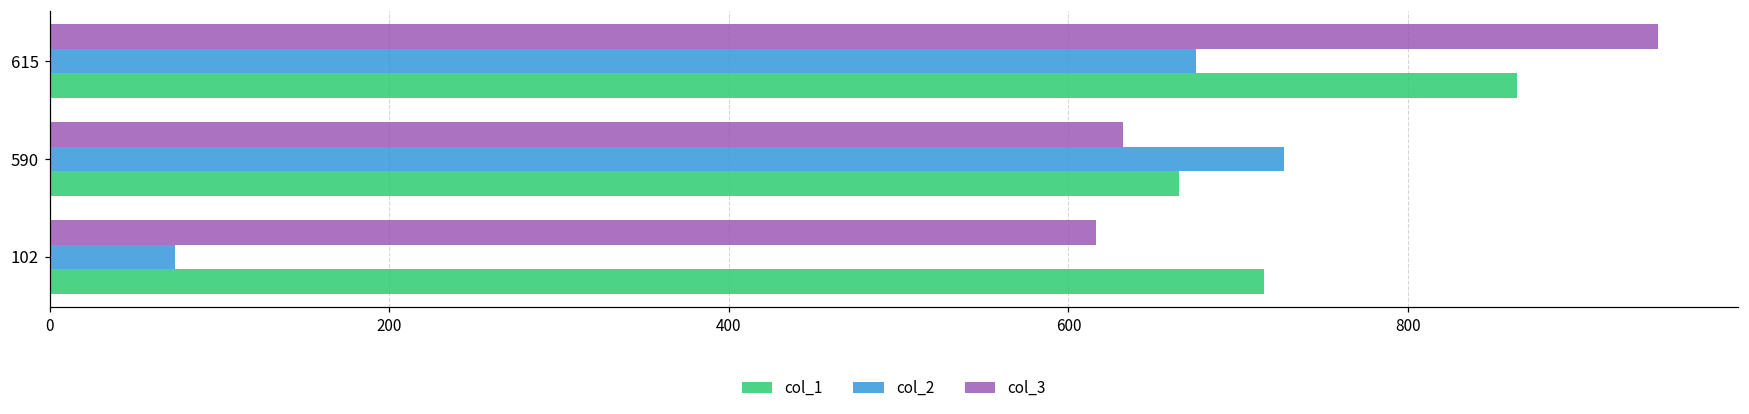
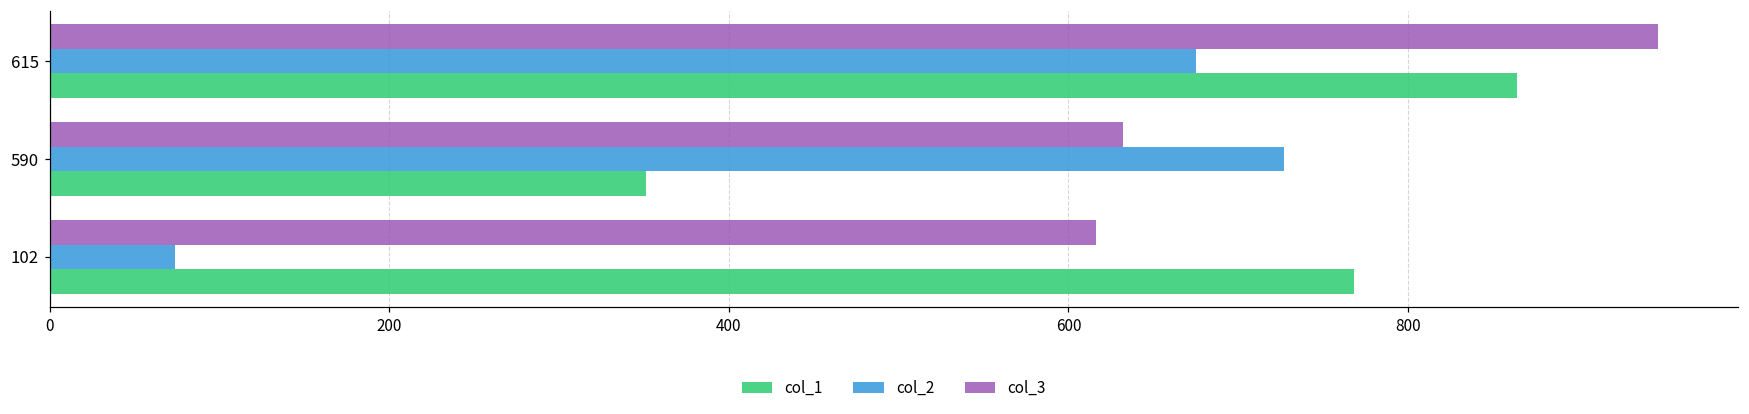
  {
    "col_1": {
      "615": 864,
-     "590": 665,
-     "102": 715
+     "590": 351,
+     "102": 768
    },
    "col_2": {
      "615": 675,
      "590": 727,
      "102": 74
    },
    "col_3": {
      "615": 947,
      "590": 632,
      "102": 616
    }
  }
